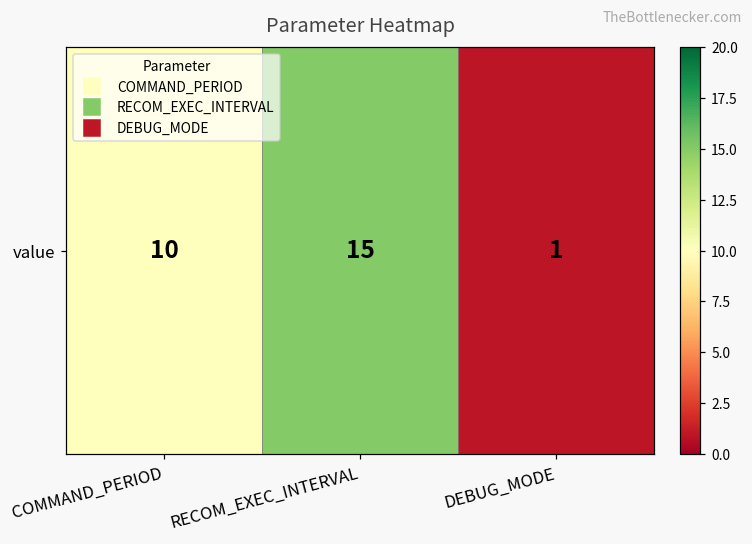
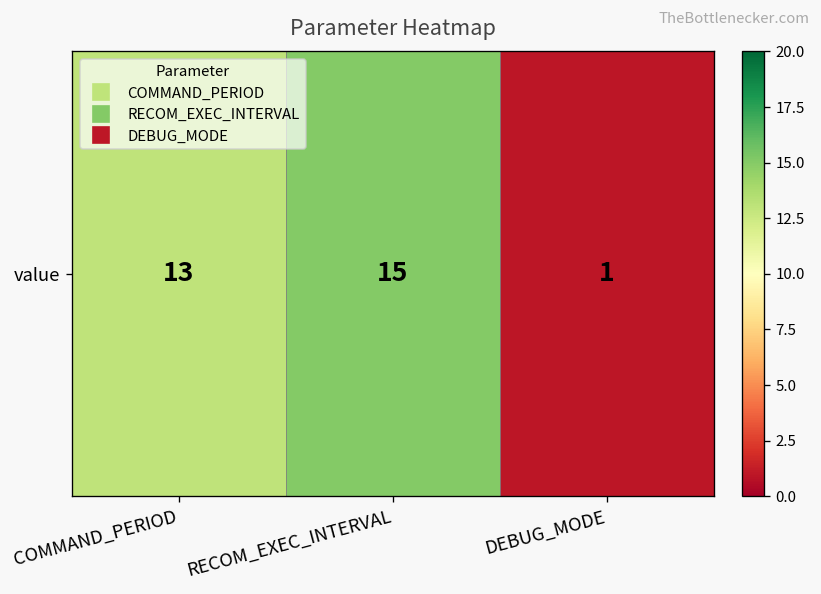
  {
    "value": {
-     "COMMAND_PERIOD": 10,
+     "COMMAND_PERIOD": 13,
      "RECOM_EXEC_INTERVAL": 15,
      "DEBUG_MODE": 1
    }
  }
